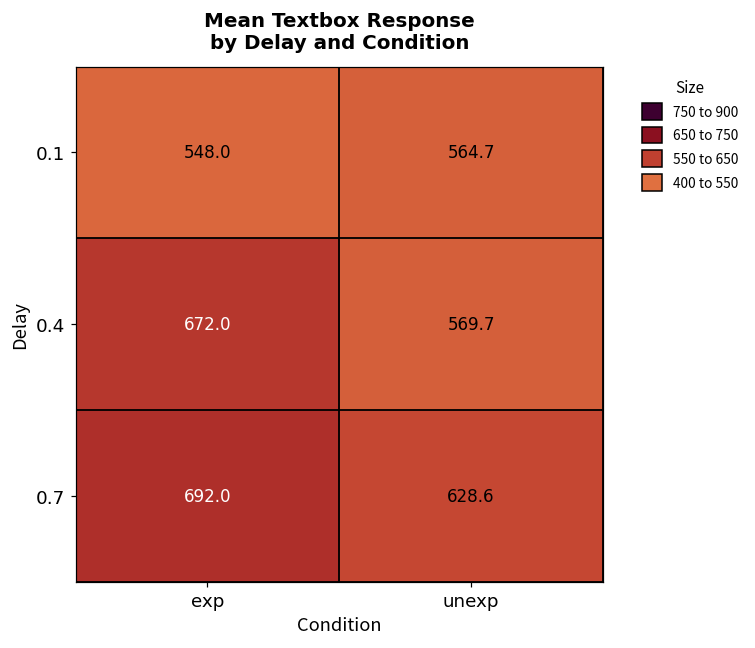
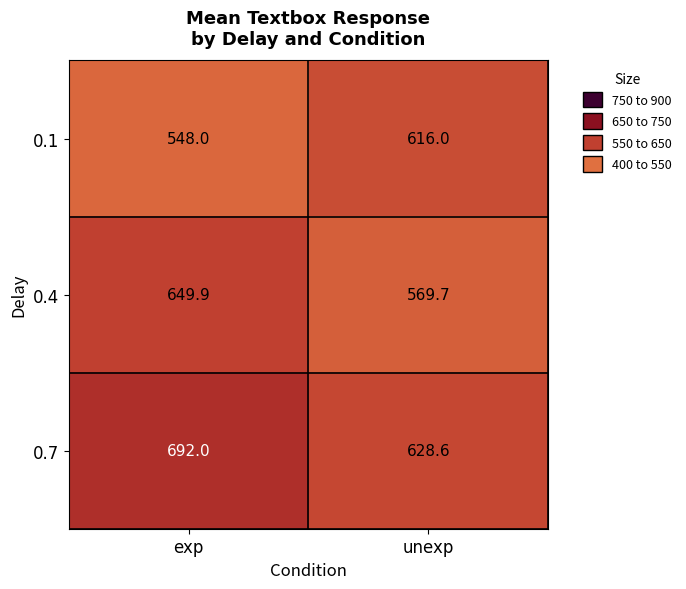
  {
    "0.1": {
      "exp": 548.0,
-     "unexp": 564.7
+     "unexp": 616.0
    },
    "0.4": {
-     "exp": 672.0,
+     "exp": 649.9,
      "unexp": 569.7
    },
    "0.7": {
      "exp": 692.0,
      "unexp": 628.6
    }
  }
